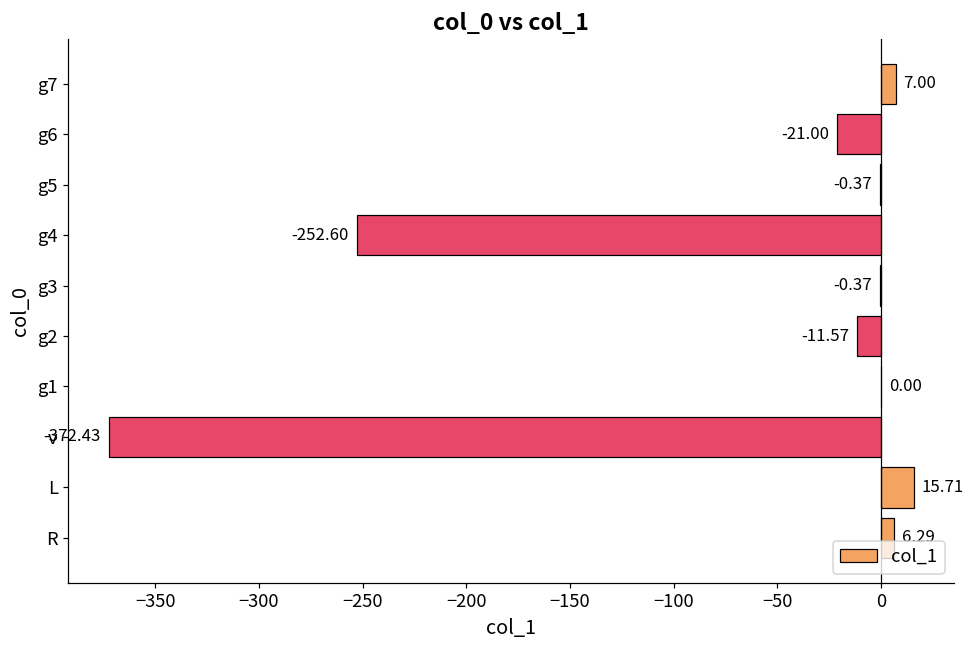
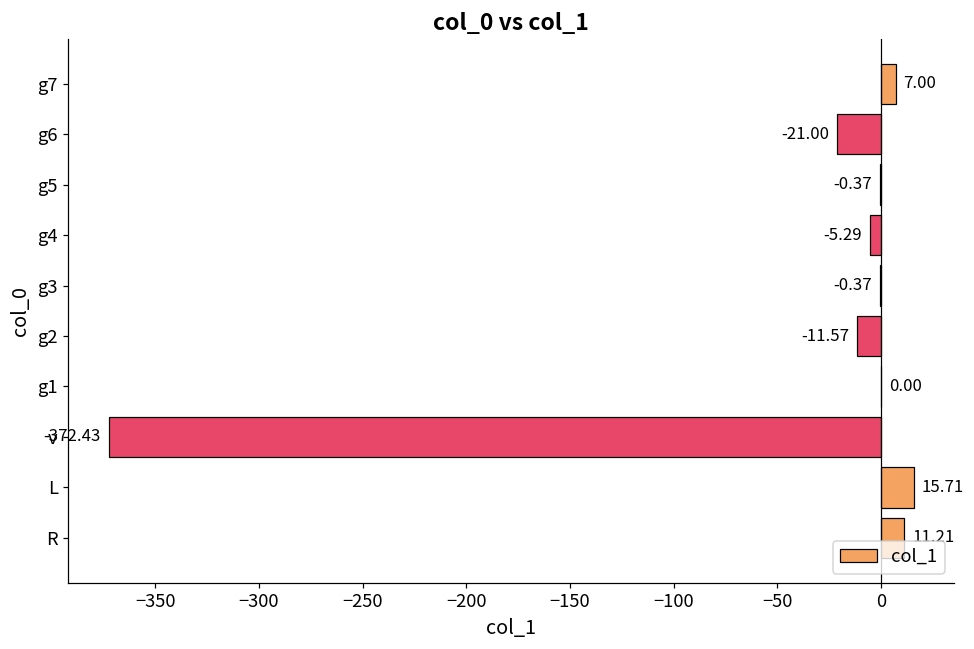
  {
    "g7": 7.00,
    "g6": -21.00,
    "g5": -0.37,
-   "g4": -252.60,
+   "g4": -5.29,
    "g3": -0.37,
    "g2": -11.57,
    "g1": 0.00,
    "v": -372.43,
    "L": 15.71,
-   "R": 6
+   "R": 11
  }
